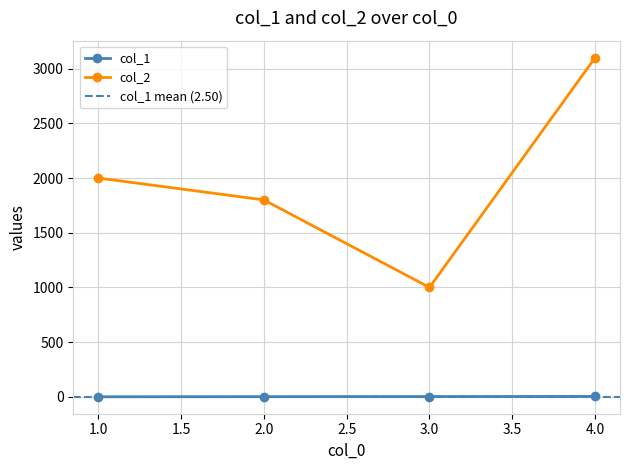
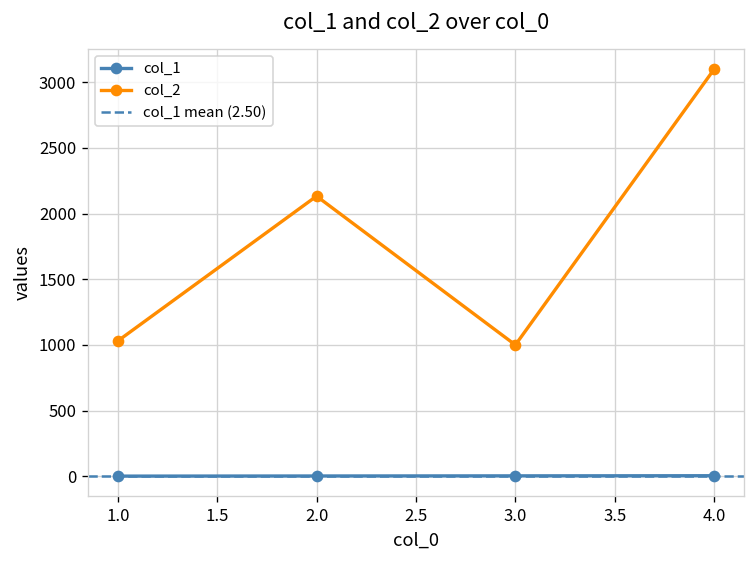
  {
    "col_1": {
      "1.0": 0,
      "2.0": 0,
      "3.0": 0,
      "4.0": 0
    },
    "col_2": {
-     "1.0": 2000,
-     "2.0": 1800,
+     "1.0": 1030,
+     "2.0": 2130,
      "3.0": 1000,
      "4.0": 3100
    }
  }
